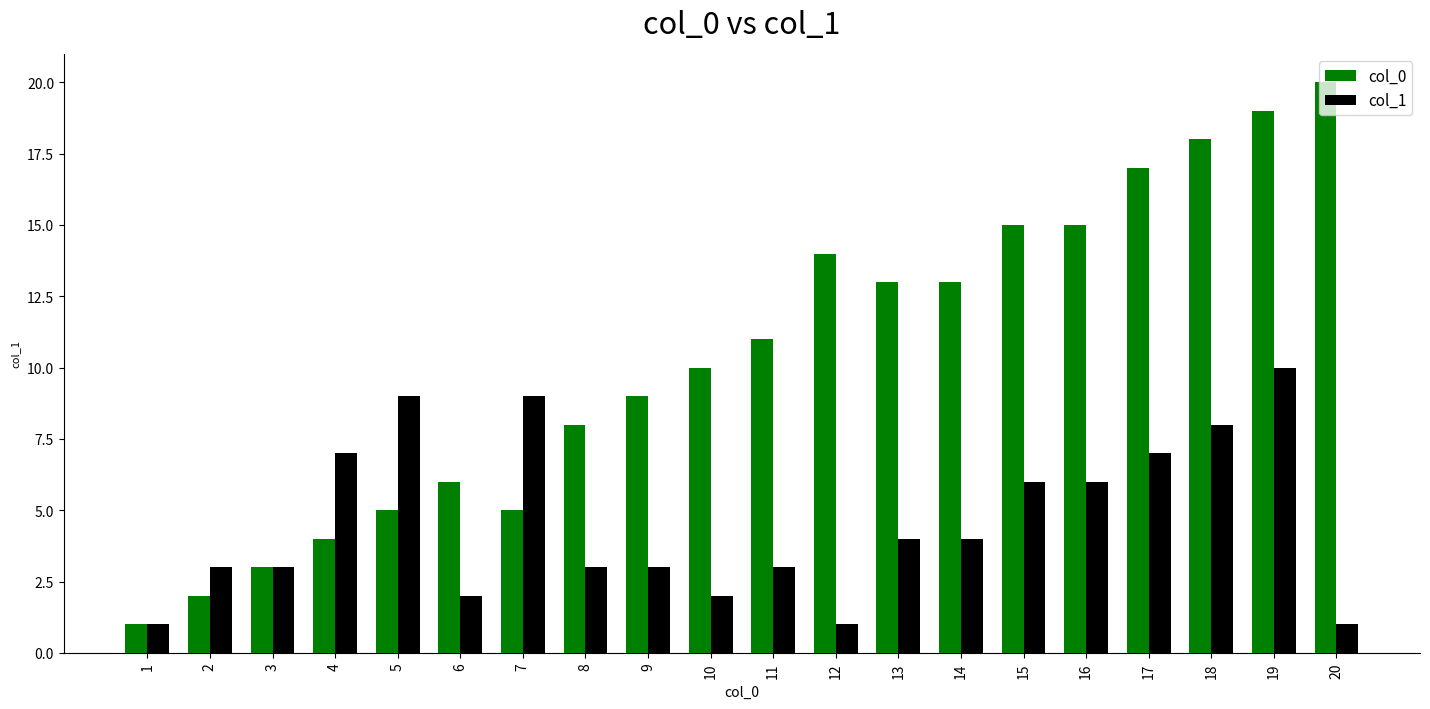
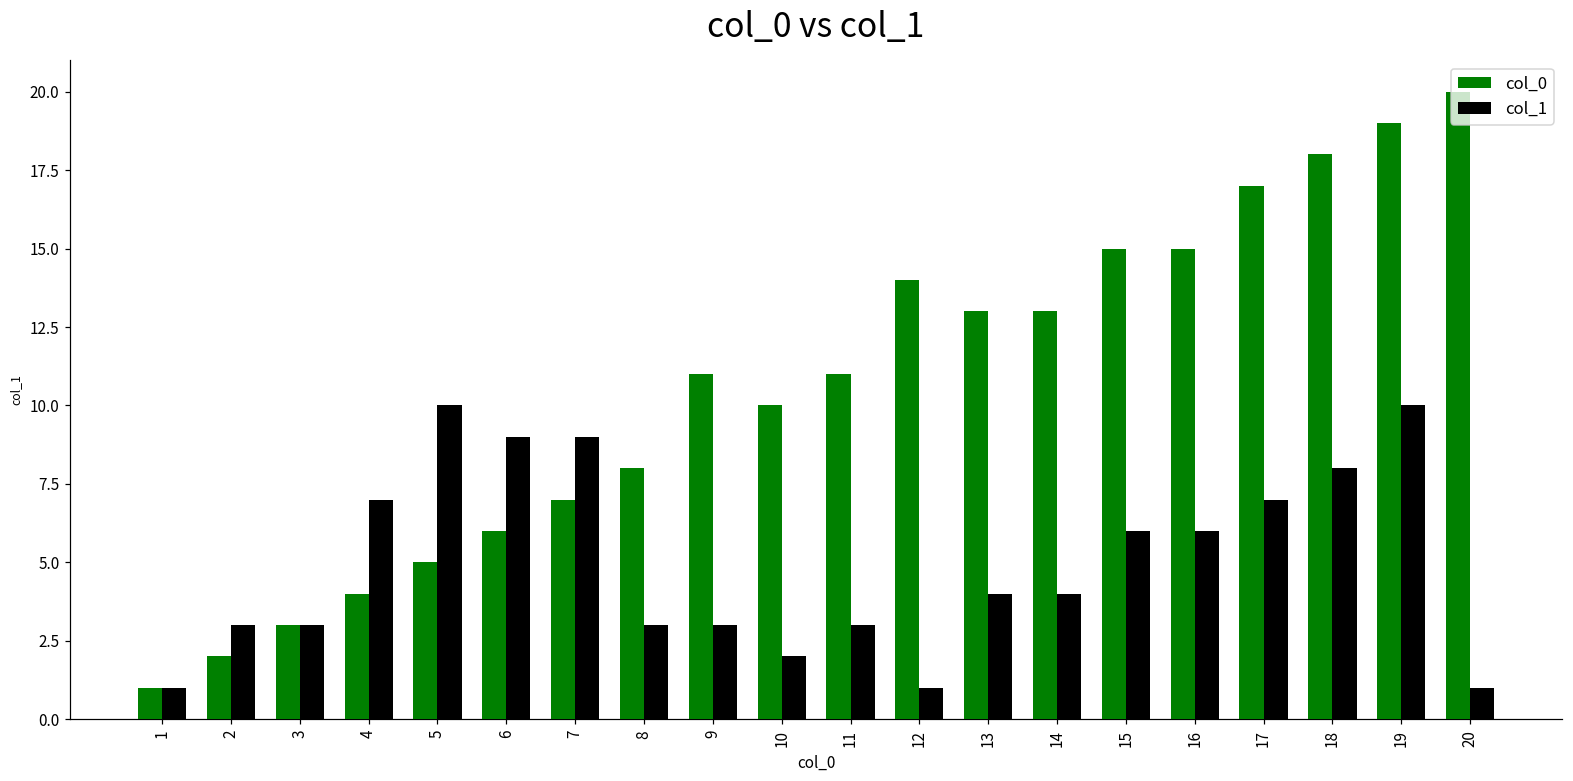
  {
    "col_0": {
      "1": 1,
      "2": 2,
      "3": 3,
      "4": 4,
      "5": 5,
      "6": 6,
-     "7": 5,
+     "7": 7,
      "8": 8,
-     "9": 9,
+     "9": 11,
      "10": 10,
      "11": 11,
      "12": 14,
      "13": 13,
      "14": 13,
      "15": 15,
      "16": 15,
      "17": 17,
      "18": 18,
      "19": 19
    },
    "col_1": {
      "1": 1,
      "2": 3,
      "3": 3,
      "4": 7,
-     "5": 9,
-     "6": 2,
+     "5": 10,
+     "6": 9,
      "7": 9,
      "8": 3,
      "9": 3,
      "10": 2,
      "11": 3,
      "12": 1,
      "13": 4,
      "14": 4,
      "15": 6,
      "16": 6,
      "17": 7,
      "18": 8,
      "19": 10,
      "20": 1
    }
  }
